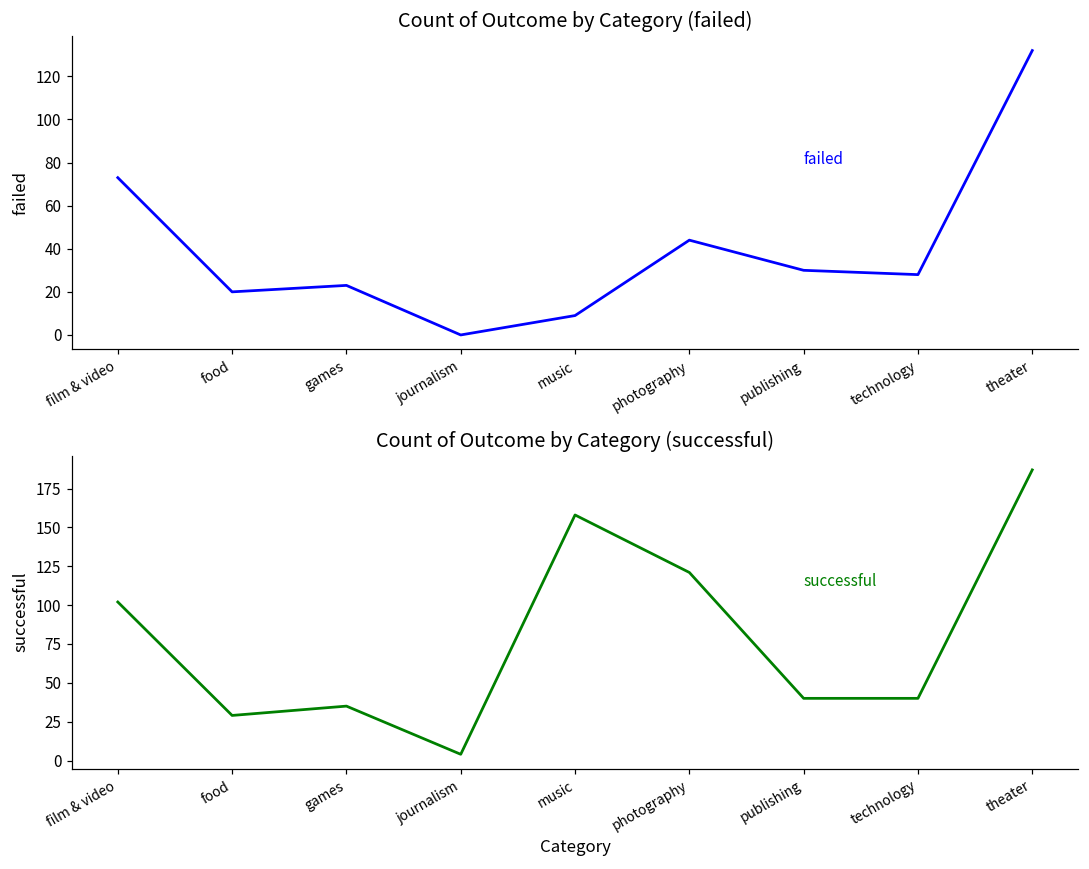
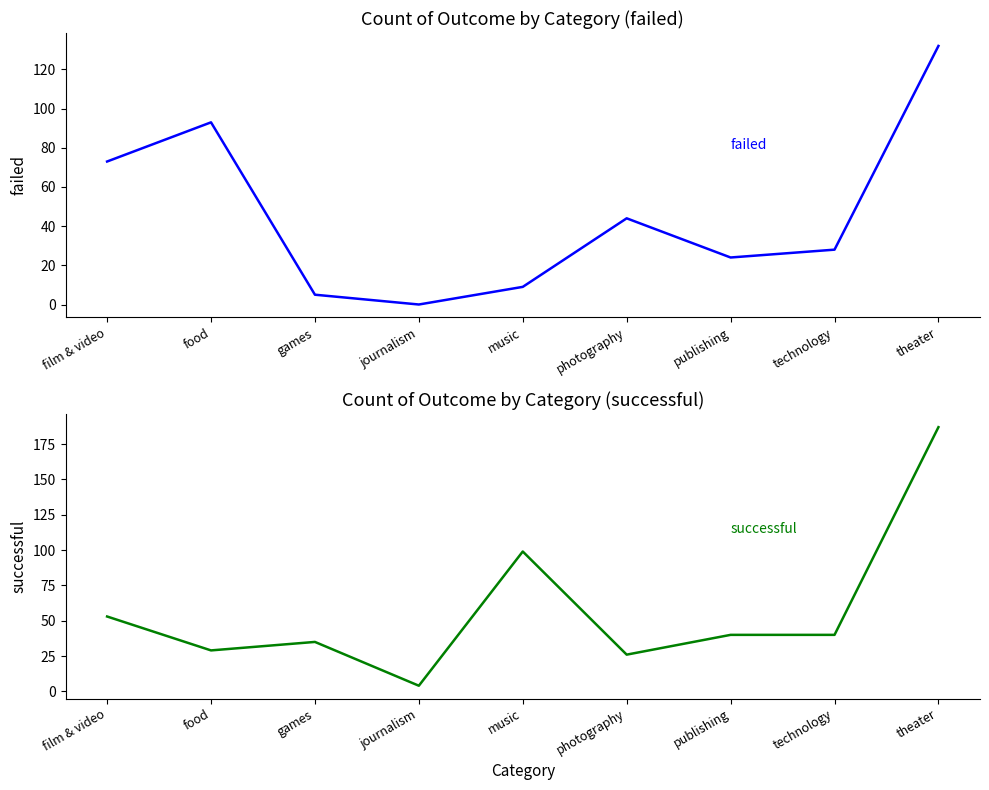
  {
    "Count of Outcome by Category (failed)": {
      "film & video": 73,
-     "food": 20,
-     "games": 23,
+     "food": 93,
+     "games": 5,
      "journalism": 0,
      "music": 9,
      "photography": 44,
-     "publishing": 30,
+     "publishing": 24,
      "technology": 28,
      "theater": 132
    },
    "Count of Outcome by Category (successful)": {
-     "film & video": 102,
+     "film & video": 53,
      "food": 29,
      "games": 35,
      "journalism": 4,
-     "music": 158,
-     "photography": 121,
+     "music": 99,
+     "photography": 26,
      "publishing": 40,
      "technology": 40,
      "theater": 187
    }
  }
